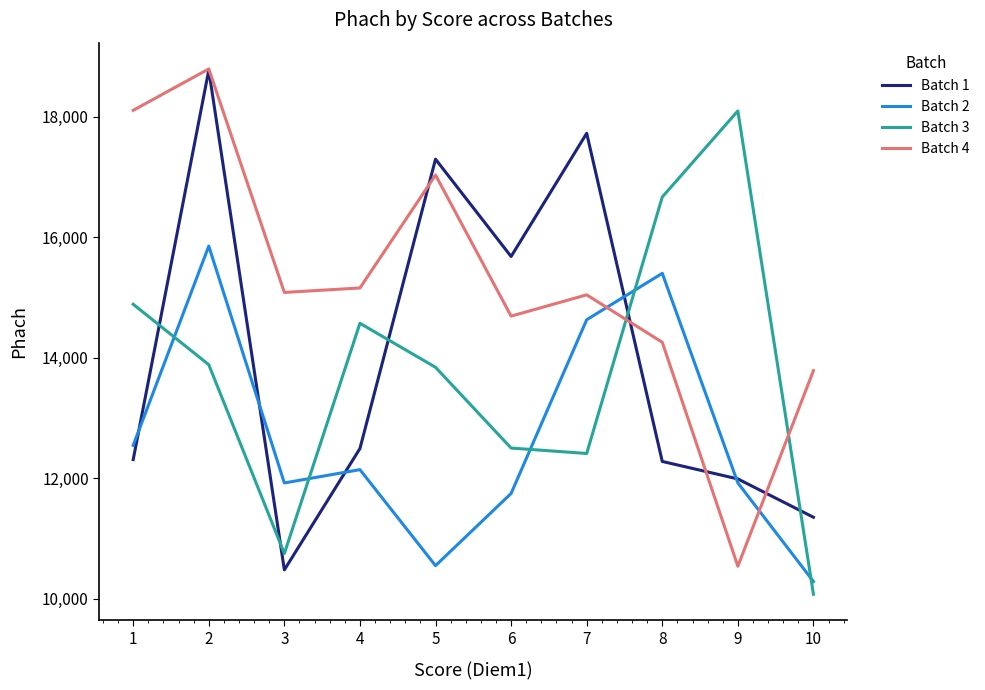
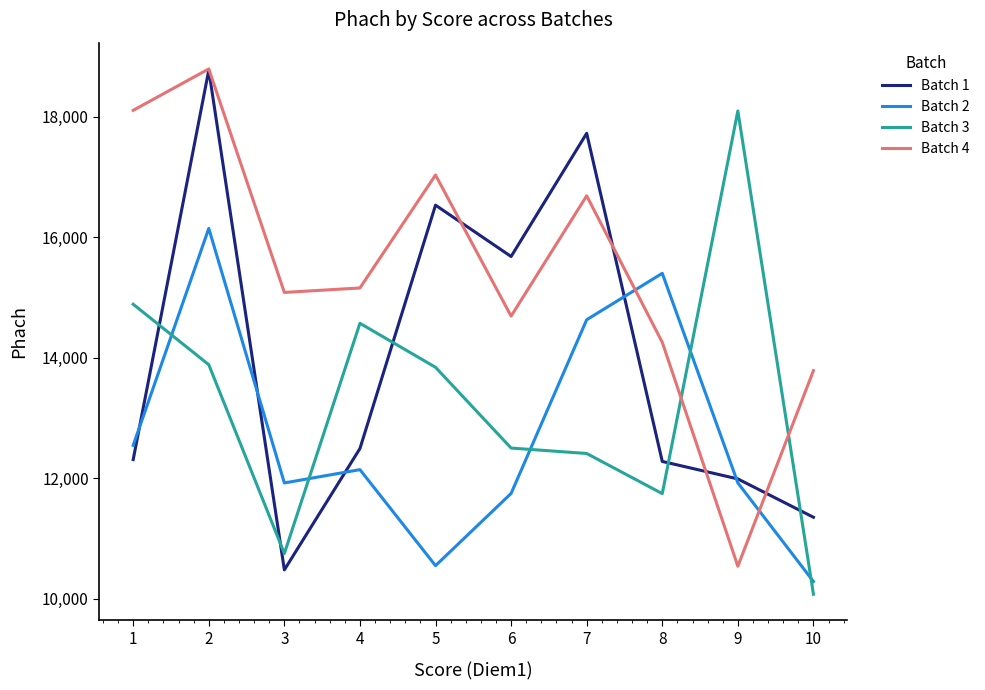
  {
    "Batch 1": {
      "1": "12,300",
      "3": "10,500",
      "4": "12,500",
-     "5": "17,300",
+     "5": "16,500",
      "6": "15,700",
      "7": "17,700",
      "8": "12,300",
      "9": "12,000",
      "10": "11,400"
    },
    "Batch 2": {
      "1": "12,500",
-     "2": "15,900",
+     "2": "16,100",
      "3": "11,900",
      "4": "12,100",
      "5": "10,600",
      "6": "11,700",
      "7": "14,600",
      "8": "15,400",
      "9": "11,900",
      "10": "10,300"
    },
    "Batch 3": {
      "1": "14,900",
      "2": "13,900",
      "3": "10,800",
      "4": "14,600",
      "5": "13,800",
      "6": "12,500",
      "7": "12,400",
-     "8": "16,700",
+     "8": "11,700",
      "9": "18,100",
      "10": "10,100"
    },
    "Batch 4": {
      "1": "18,100",
      "3": "15,100",
      "4": "15,200",
      "5": "17,000",
      "6": "14,700",
-     "7": "15,000",
+     "7": "16,700",
      "8": "14,300",
      "9": "10,500",
      "10": "13,800"
    }
  }
